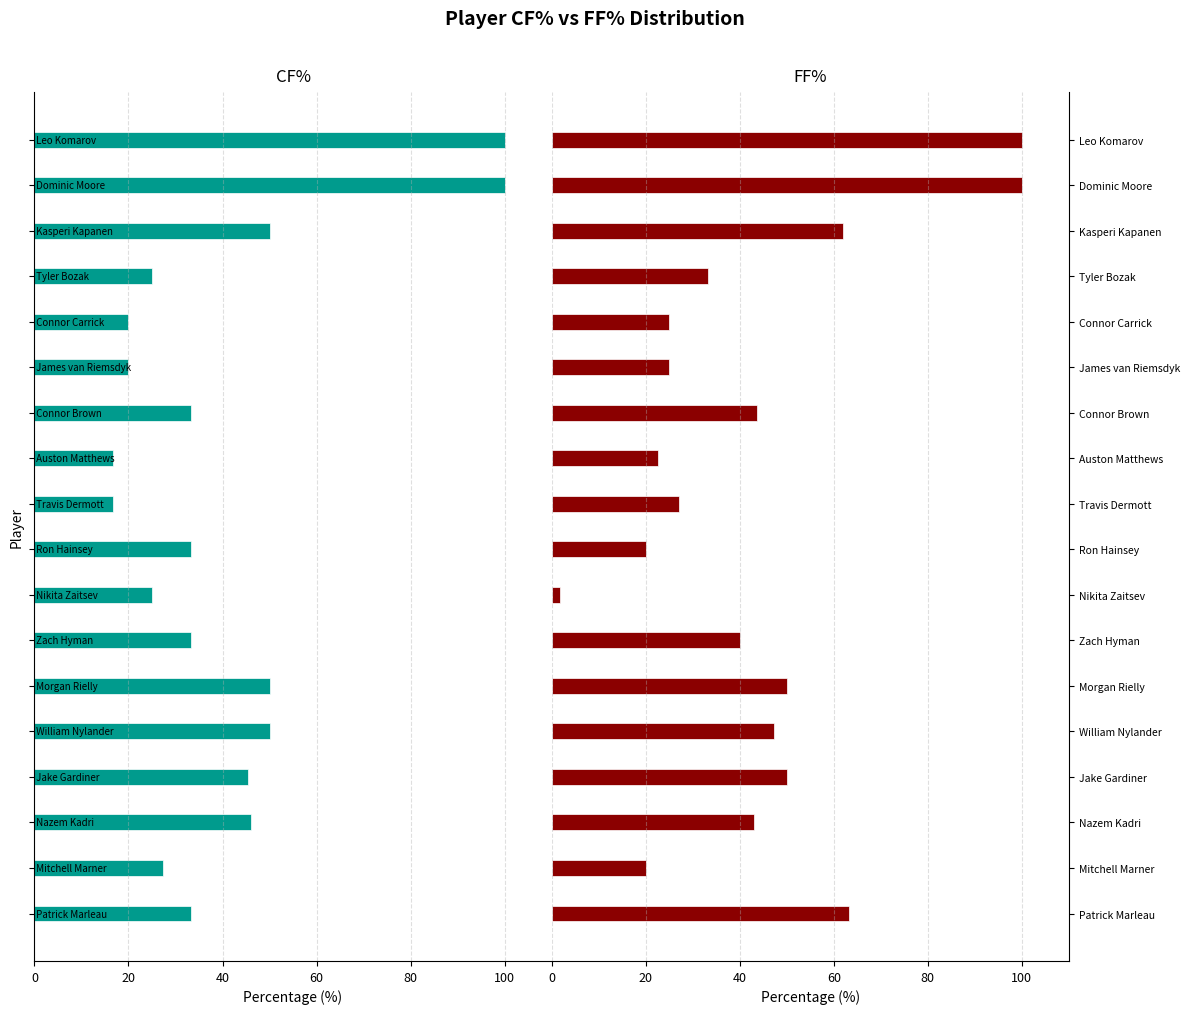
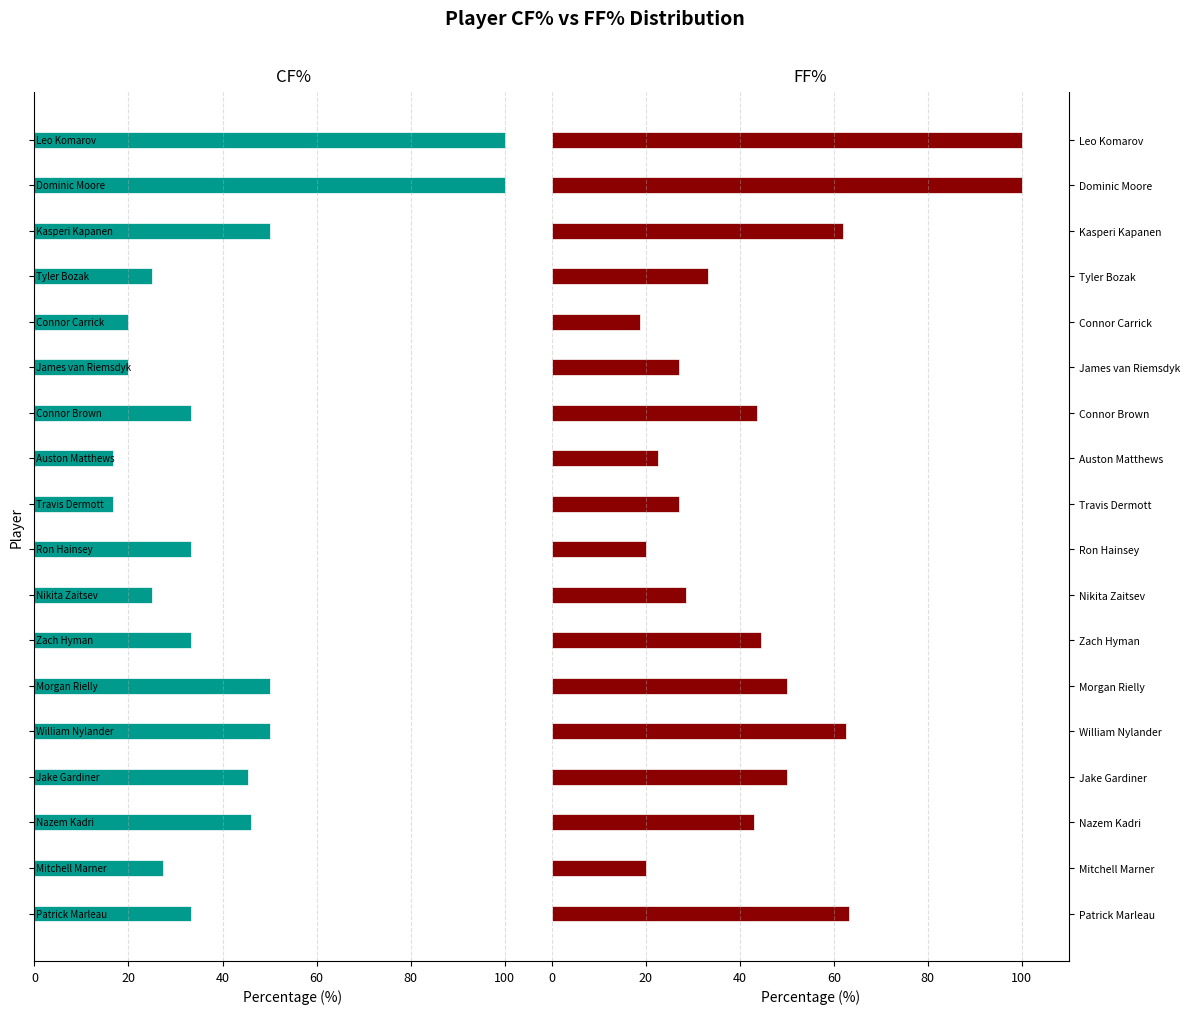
  {
    "FF%": {
      "Leo Komarov": 100,
      "Dominic Moore": 100,
      "Kasperi Kapanen": 62,
      "Tyler Bozak": 33,
-     "Connor Carrick": 25,
-     "James van Riemsdyk": 25,
+     "Connor Carrick": 19,
+     "James van Riemsdyk": 27,
      "Connor Brown": 44,
      "Auston Matthews": 23,
      "Travis Dermott": 27,
      "Ron Hainsey": 20,
-     "Nikita Zaitsev": 2,
-     "Zach Hyman": 40,
+     "Nikita Zaitsev": 29,
+     "Zach Hyman": 45,
      "Morgan Rielly": 50,
-     "William Nylander": 47,
+     "William Nylander": 63,
      "Jake Gardiner": 50,
      "Nazem Kadri": 43,
      "Mitchell Marner": 20,
      "Patrick Marleau": 63
    }
  }
